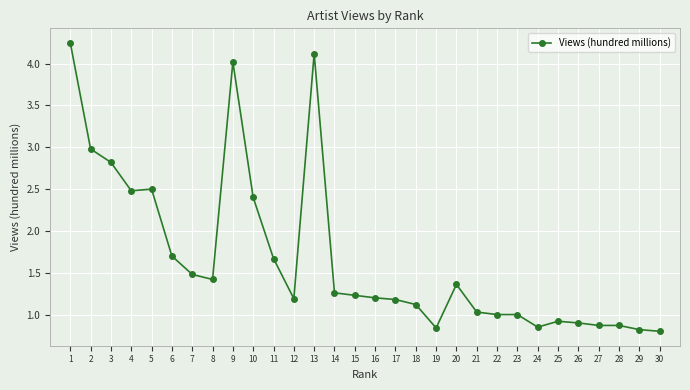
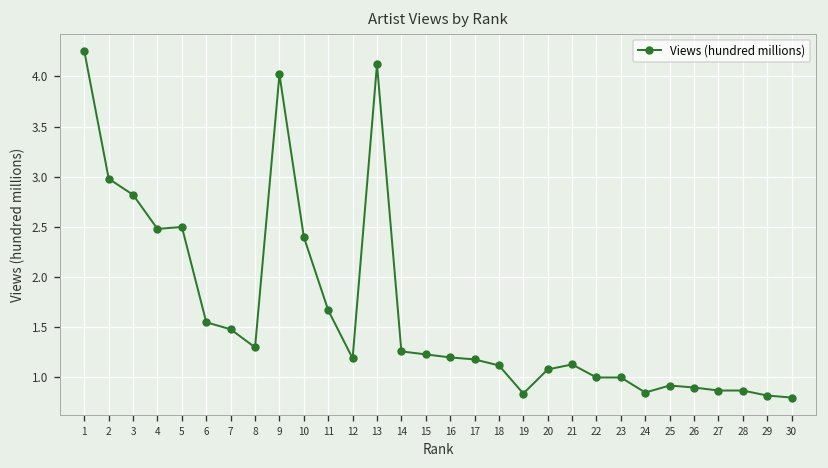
  {
    "1": 4.3,
    "2": 3.0,
    "3": 2.8,
    "4": 2.5,
    "5": 2.5,
-   "6": 1.7,
+   "6": 1.6,
    "7": 1.5,
-   "8": 1.4,
+   "8": 1.3,
    "9": 4.0,
    "10": 2.4,
    "11": 1.7,
    "12": 1.2,
    "13": 4.1,
    "14": 1.3,
    "15": 1.2,
    "16": 1.2,
    "17": 1.2,
    "18": 1.1,
    "19": 0.8,
-   "20": 1.4,
-   "21": 1.0,
+   "20": 1.1,
+   "21": 1.1,
    "22": 1.0,
    "23": 1.0,
    "24": 0.9,
    "25": 0.9,
    "26": 0.9,
    "27": 0.9,
    "28": 0.9,
    "29": 0.8,
    "30": 0.8
  }
